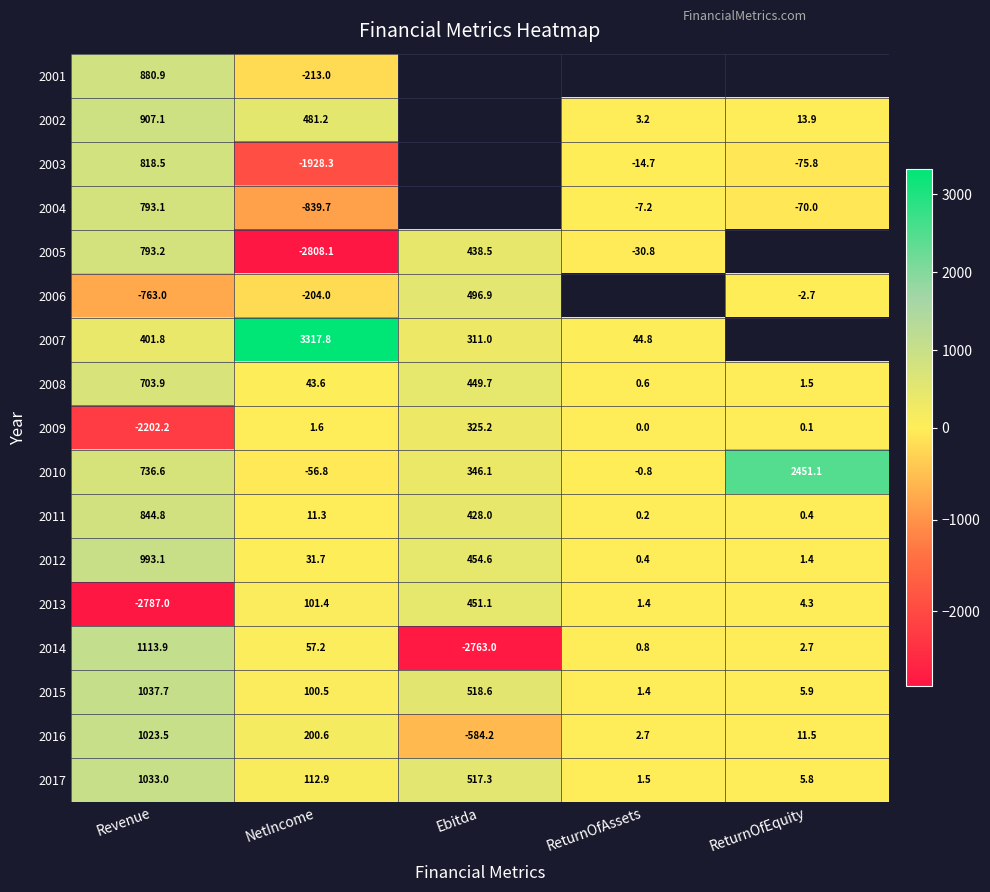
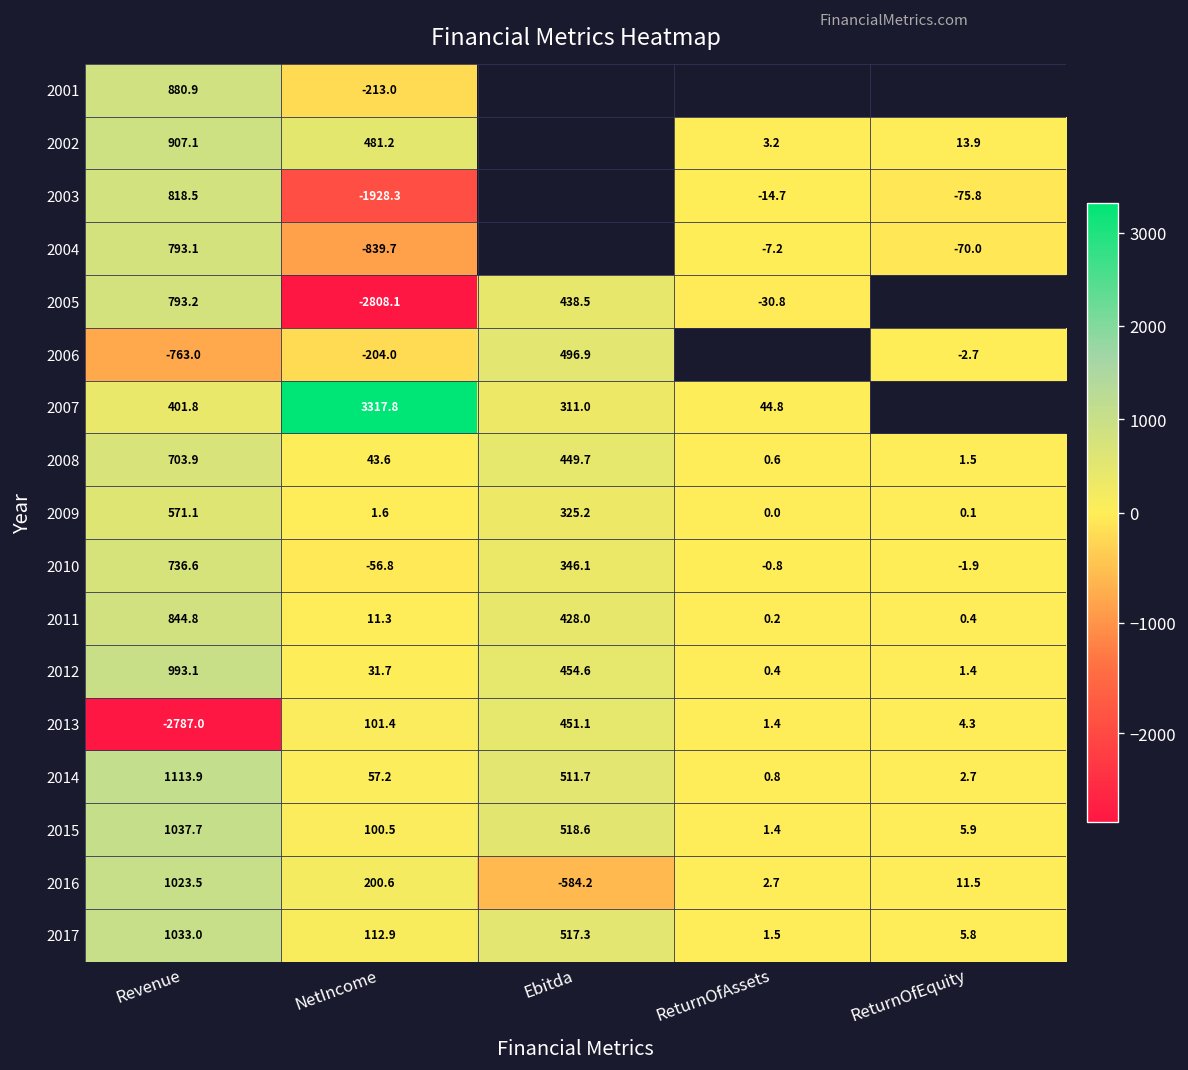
  {
    "2001": {
      "Revenue": 880.9,
      "NetIncome": -213.0
    },
    "2002": {
      "Revenue": 907.1,
      "NetIncome": 481.2,
      "ReturnOfAssets": 3.2,
      "ReturnOfEquity": 13.9
    },
    "2003": {
      "Revenue": 818.5,
      "NetIncome": -1928.3,
      "ReturnOfAssets": -14.7,
      "ReturnOfEquity": -75.8
    },
    "2004": {
      "Revenue": 793.1,
      "NetIncome": -839.7,
      "ReturnOfAssets": -7.2,
      "ReturnOfEquity": -70.0
    },
    "2005": {
      "Revenue": 793.2,
      "NetIncome": -2808.1,
      "Ebitda": 438.5,
      "ReturnOfAssets": -30.8
    },
    "2006": {
      "Revenue": -763.0,
      "NetIncome": -204.0,
      "Ebitda": 496.9,
      "ReturnOfEquity": -2.7
    },
    "2007": {
      "Revenue": 401.8,
      "NetIncome": 3317.8,
      "Ebitda": 311.0,
      "ReturnOfAssets": 44.8
    },
    "2008": {
      "Revenue": 703.9,
      "NetIncome": 43.6,
      "Ebitda": 449.7,
      "ReturnOfAssets": 0.6,
      "ReturnOfEquity": 1.5
    },
    "2009": {
-     "Revenue": -2202.2,
+     "Revenue": 571.1,
      "NetIncome": 1.6,
      "Ebitda": 325.2,
      "ReturnOfAssets": 0.0,
      "ReturnOfEquity": 0.1
    },
    "2010": {
      "Revenue": 736.6,
      "NetIncome": -56.8,
      "Ebitda": 346.1,
      "ReturnOfAssets": -0.8,
-     "ReturnOfEquity": 2451.1
+     "ReturnOfEquity": -1.9
    },
    "2011": {
      "Revenue": 844.8,
      "NetIncome": 11.3,
      "Ebitda": 428.0,
      "ReturnOfAssets": 0.2,
      "ReturnOfEquity": 0.4
    },
    "2012": {
      "Revenue": 993.1,
      "NetIncome": 31.7,
      "Ebitda": 454.6,
      "ReturnOfAssets": 0.4,
      "ReturnOfEquity": 1.4
    },
    "2013": {
      "Revenue": -2787.0,
      "NetIncome": 101.4,
      "Ebitda": 451.1,
      "ReturnOfAssets": 1.4,
      "ReturnOfEquity": 4.3
    },
    "2014": {
      "Revenue": 1113.9,
      "NetIncome": 57.2,
-     "Ebitda": -2763.0,
+     "Ebitda": 511.7,
      "ReturnOfAssets": 0.8,
      "ReturnOfEquity": 2.7
    },
    "2015": {
      "Revenue": 1037.7,
      "NetIncome": 100.5,
      "Ebitda": 518.6,
      "ReturnOfAssets": 1.4,
      "ReturnOfEquity": 5.9
    },
    "2016": {
      "Revenue": 1023.5,
      "NetIncome": 200.6,
      "Ebitda": -584.2,
      "ReturnOfAssets": 2.7,
      "ReturnOfEquity": 11.5
    },
    "2017": {
      "Revenue": 1033.0,
      "NetIncome": 112.9,
      "Ebitda": 517.3,
      "ReturnOfAssets": 1.5,
      "ReturnOfEquity": 5.8
    }
  }
